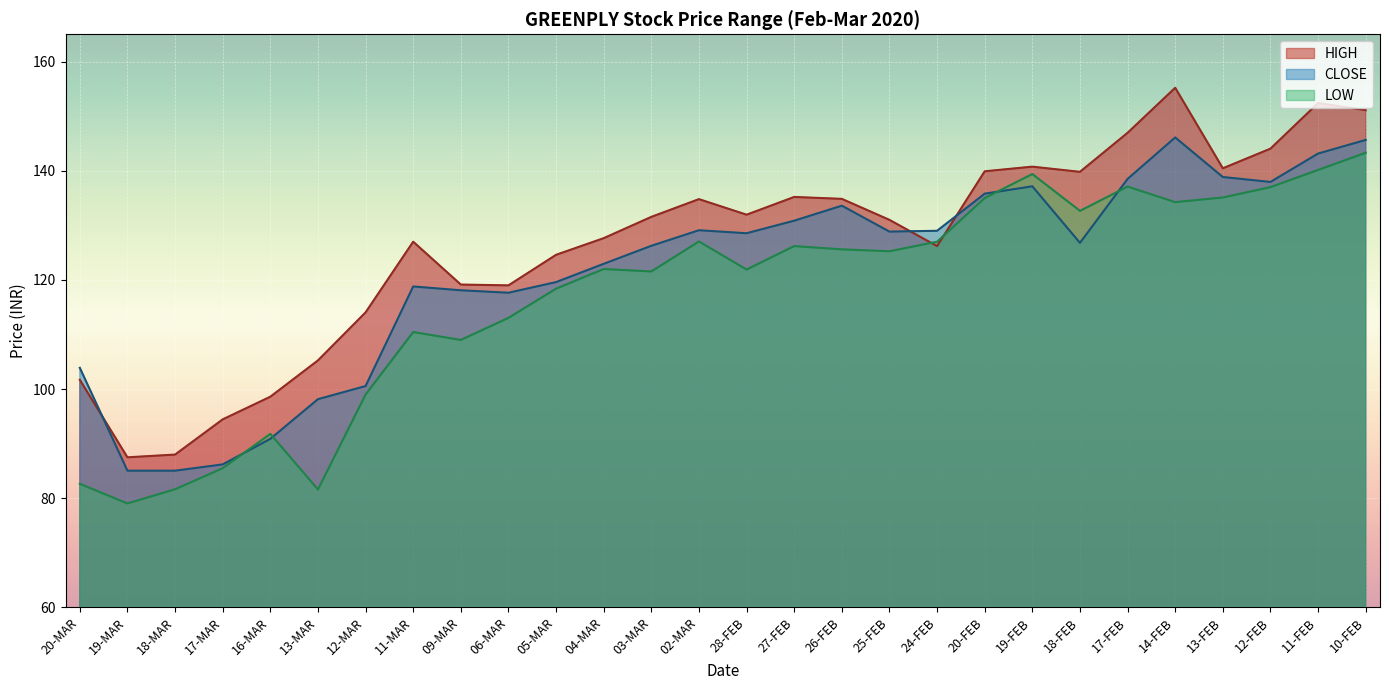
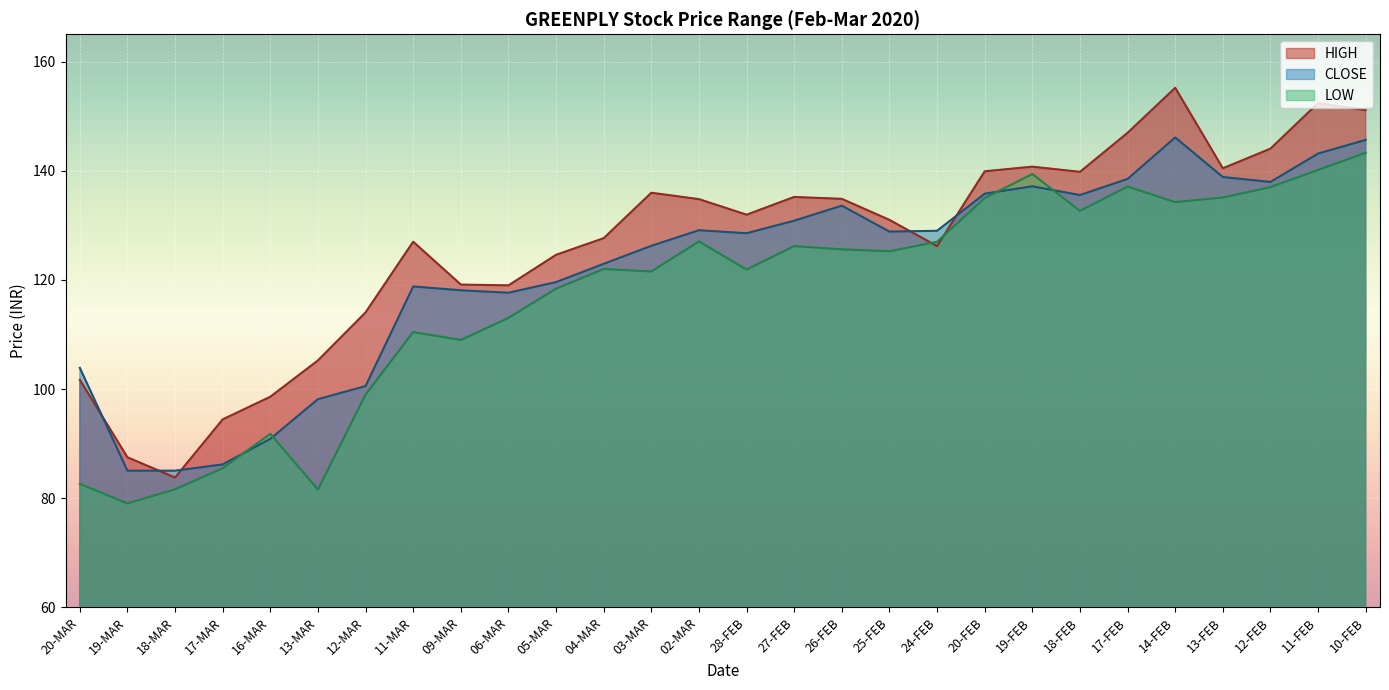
  {
    "HIGH": {
-     "18-MAR": 88,
-     "03-MAR": 132,
+     "18-MAR": 84,
+     "03-MAR": 136,
      "24-FEB": 126
    },
    "CLOSE": {
      "20-MAR": 104,
      "19-MAR": 85,
      "18-MAR": 85,
      "17-MAR": 86,
      "16-MAR": 91,
      "13-MAR": 98,
      "12-MAR": 101,
      "11-MAR": 119,
      "09-MAR": 118,
      "06-MAR": 118,
      "05-MAR": 120,
      "04-MAR": 123,
      "03-MAR": 126,
      "02-MAR": 129,
      "28-FEB": 129,
      "27-FEB": 131,
      "26-FEB": 134,
      "25-FEB": 129,
      "24-FEB": 129,
      "20-FEB": 136,
      "19-FEB": 137,
-     "18-FEB": 127,
+     "18-FEB": 136,
      "17-FEB": 139,
      "14-FEB": 146,
      "13-FEB": 139,
      "12-FEB": 138,
      "11-FEB": 143,
      "10-FEB": 146
    },
    "LOW": {
      "20-MAR": 83,
      "19-MAR": 79,
      "18-MAR": 82,
      "17-MAR": 86,
      "16-MAR": 92,
      "13-MAR": 82,
      "12-MAR": 99,
      "11-MAR": 110,
      "09-MAR": 109,
      "06-MAR": 113,
      "05-MAR": 118,
      "04-MAR": 122,
      "03-MAR": 122,
      "02-MAR": 127,
      "28-FEB": 122,
      "27-FEB": 126,
      "26-FEB": 126,
      "25-FEB": 125,
      "20-FEB": 135,
      "19-FEB": 139,
      "18-FEB": 133,
      "17-FEB": 137,
      "14-FEB": 134,
      "13-FEB": 135,
      "12-FEB": 137,
      "11-FEB": 140,
      "10-FEB": 143
    }
  }
